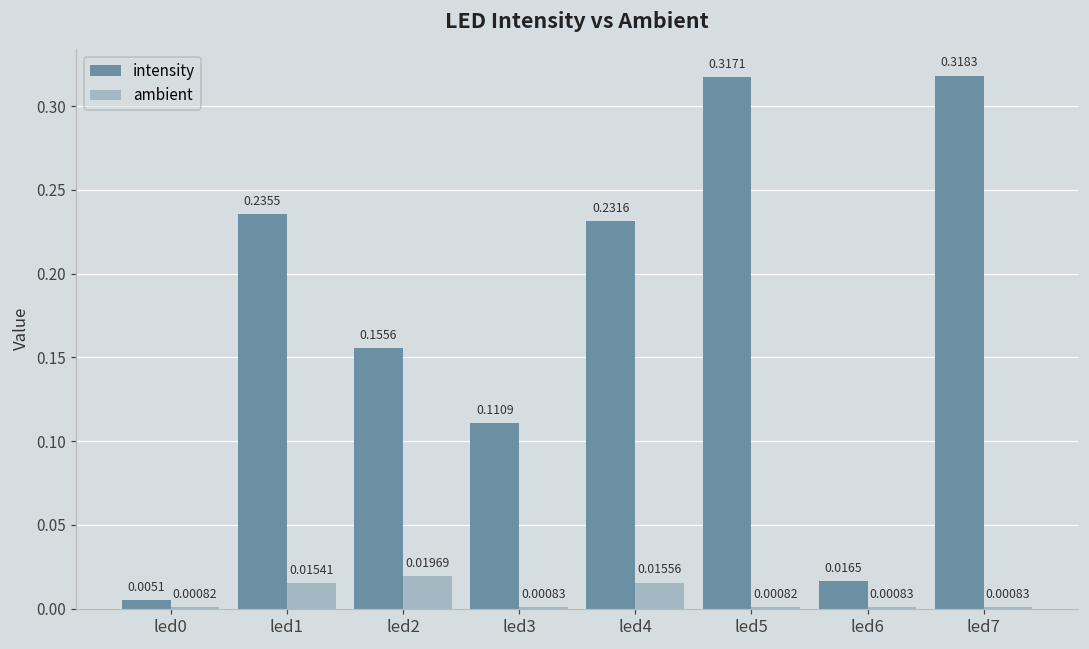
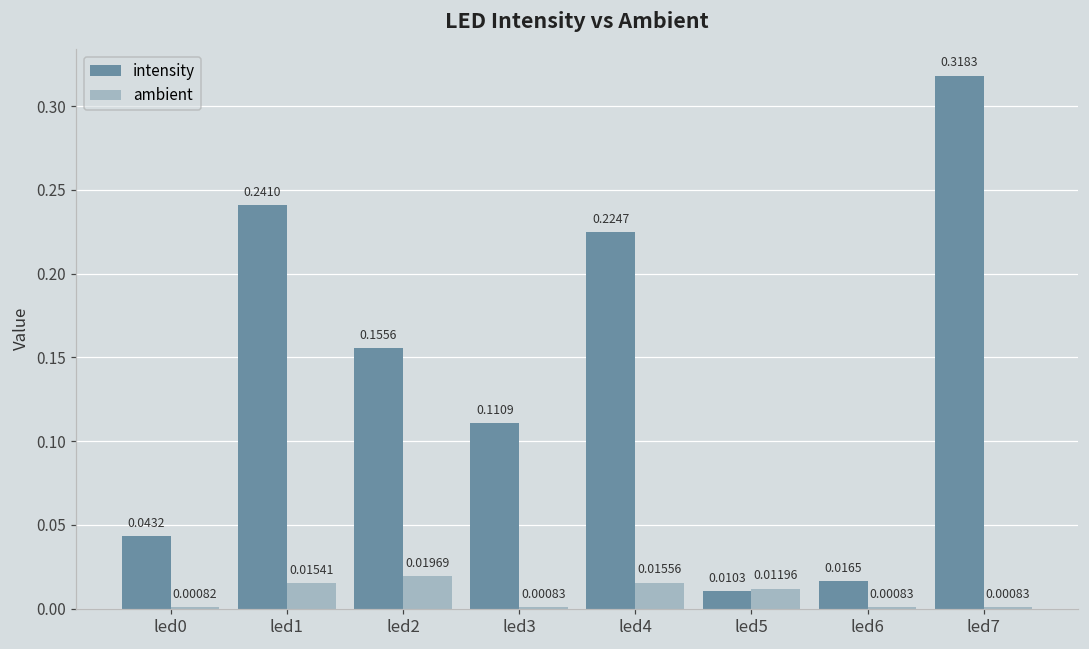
  {
    "intensity": {
-     "led0": 0.0051,
-     "led1": 0.2355,
+     "led0": 0.0432,
+     "led1": 0.2410,
      "led2": 0.1556,
      "led3": 0.1109,
-     "led4": 0.2316,
-     "led5": 0.3171,
+     "led4": 0.2247,
+     "led5": 0.0103,
      "led6": 0.0165,
      "led7": 0.3183
    },
    "ambient": {
      "led0": 0.00082,
      "led1": 0.01541,
      "led2": 0.01969,
      "led3": 0.00083,
      "led4": 0.01556,
-     "led5": 0.00082,
+     "led5": 0.01196,
      "led6": 0.00083,
      "led7": 0.00083
    }
  }
